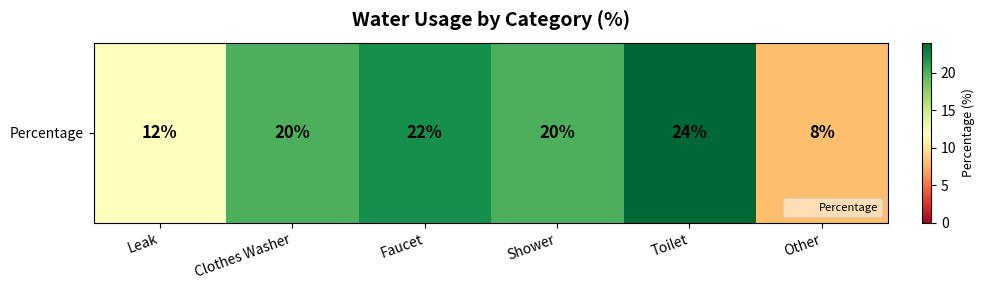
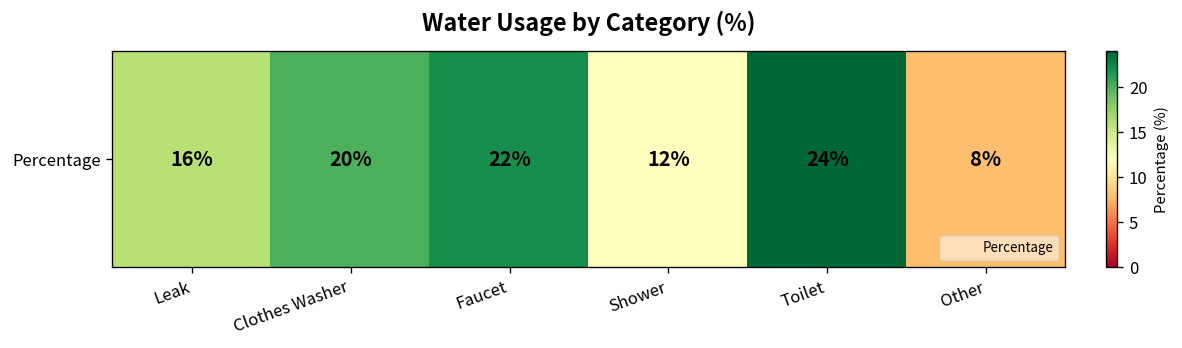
  {
    "Percentage": {
-     "Leak": "12%",
+     "Leak": "16%",
      "Clothes Washer": "20%",
      "Faucet": "22%",
-     "Shower": "20%",
+     "Shower": "12%",
      "Toilet": "24%",
      "Other": "8%"
    }
  }
